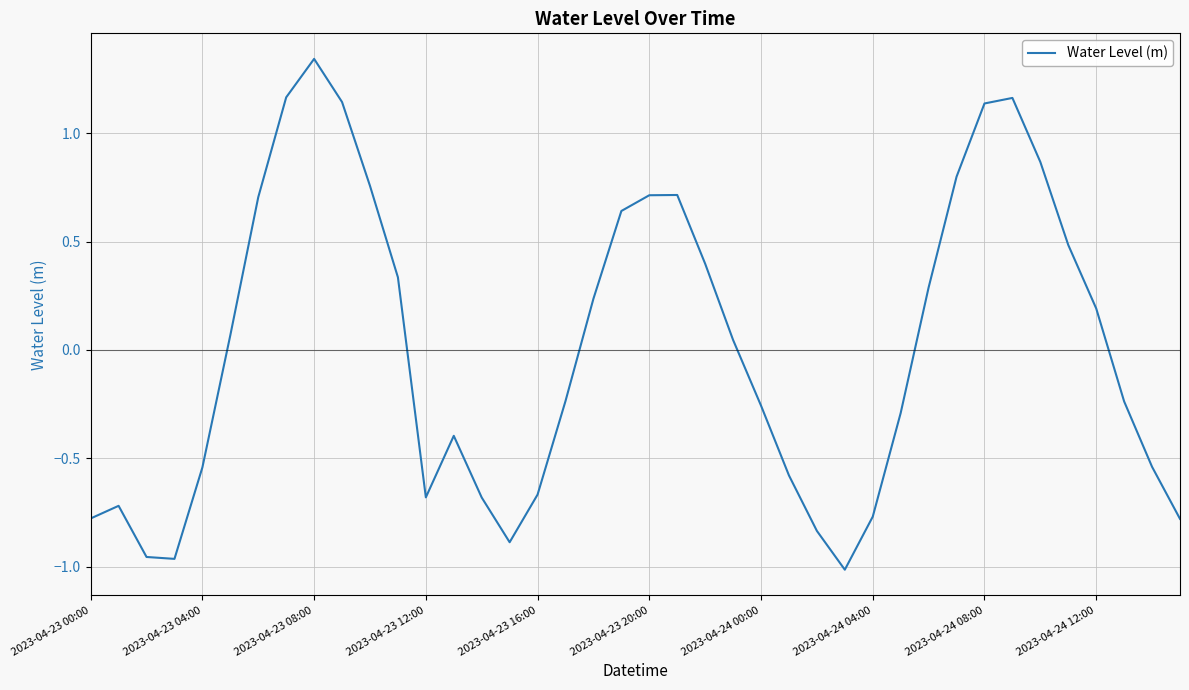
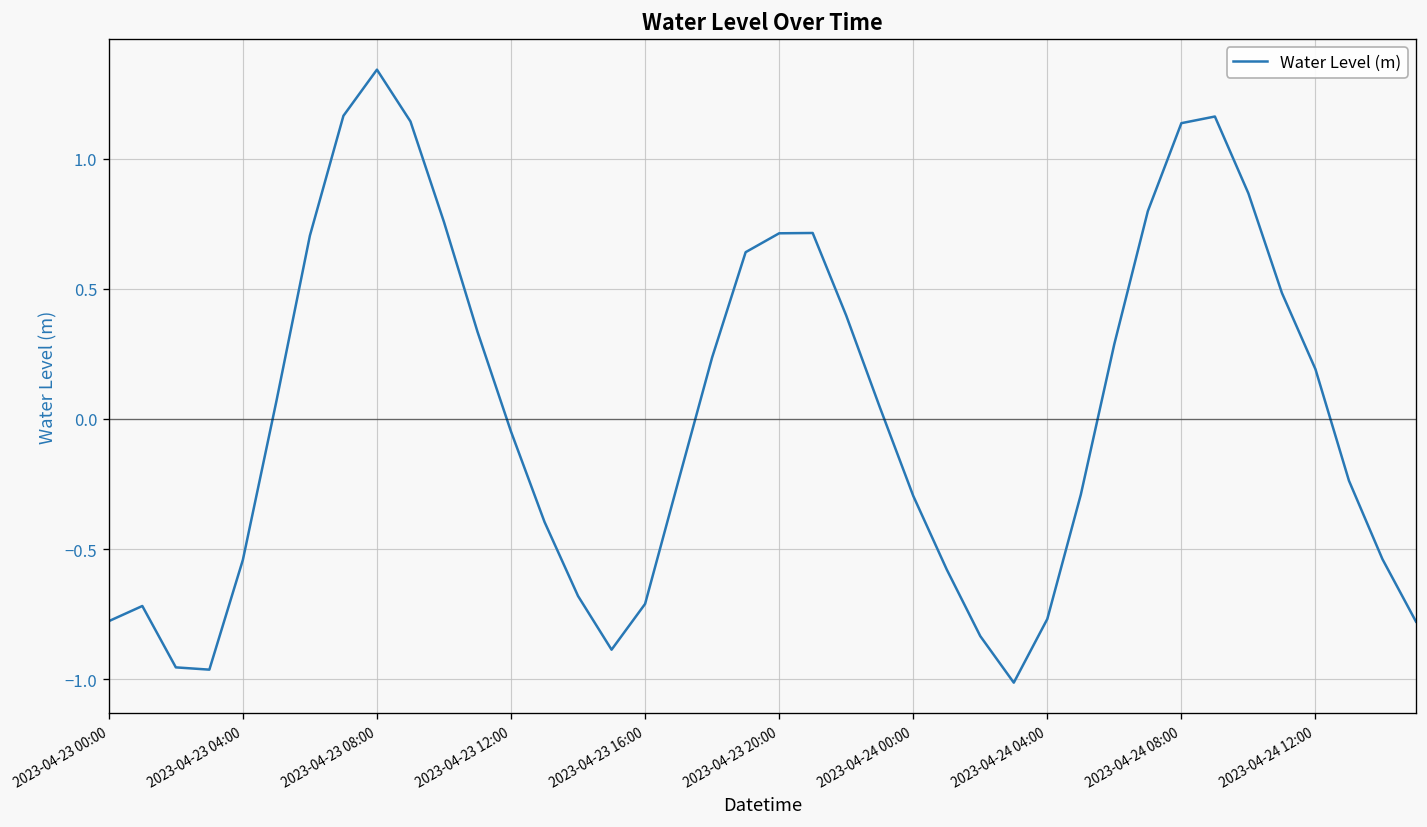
  {
    "2023-04-23 00:00": -0.78,
    "2023-04-23 04:00": -0.54,
    "2023-04-23 08:00": 1.34,
-   "2023-04-23 12:00": -0.68,
-   "2023-04-23 16:00": -0.67,
+   "2023-04-23 12:00": -0.05,
+   "2023-04-23 16:00": -0.71,
    "2023-04-23 20:00": 0.71,
-   "2023-04-24 00:00": -0.26,
+   "2023-04-24 00:00": -0.30,
    "2023-04-24 04:00": -0.77,
    "2023-04-24 08:00": 1.14,
    "2023-04-24 12:00": 0.19
  }
